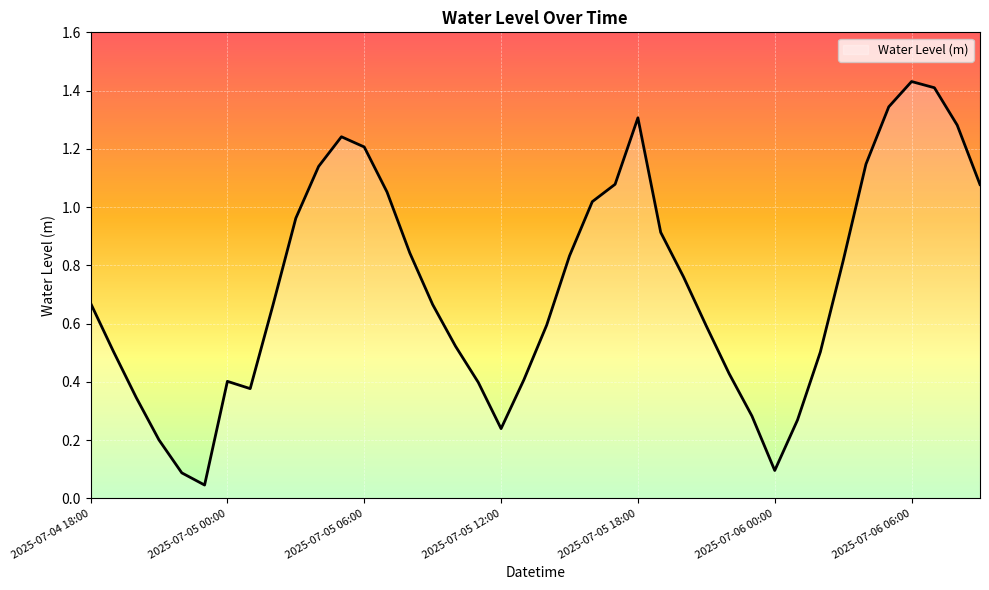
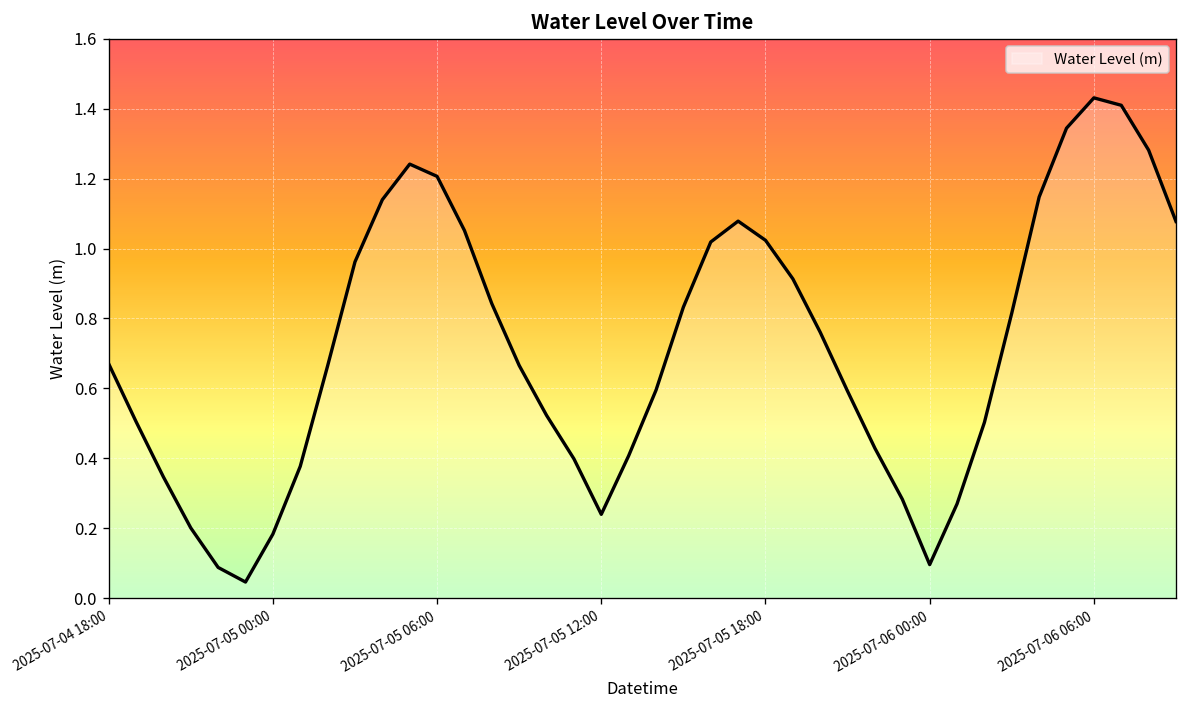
  {
    "2025-07-04 18:00": 0.67,
-   "2025-07-05 00:00": 0.40,
+   "2025-07-05 00:00": 0.18,
    "2025-07-05 06:00": 1.21,
    "2025-07-05 12:00": 0.24,
-   "2025-07-05 18:00": 1.31,
+   "2025-07-05 18:00": 1.02,
    "2025-07-06 00:00": 0.10,
    "2025-07-06 06:00": 1.43
  }
